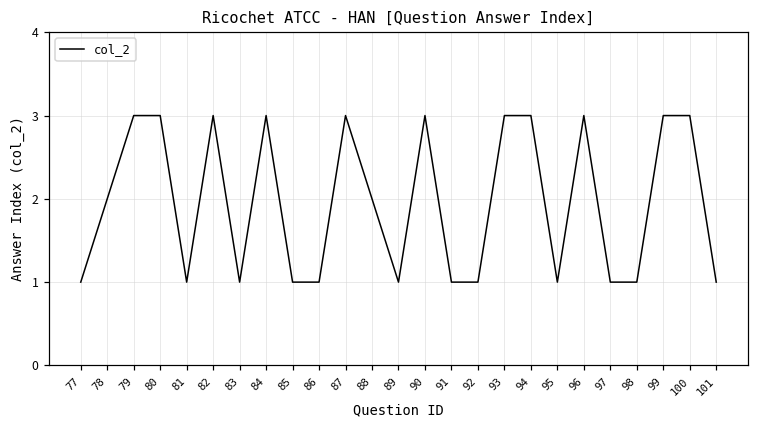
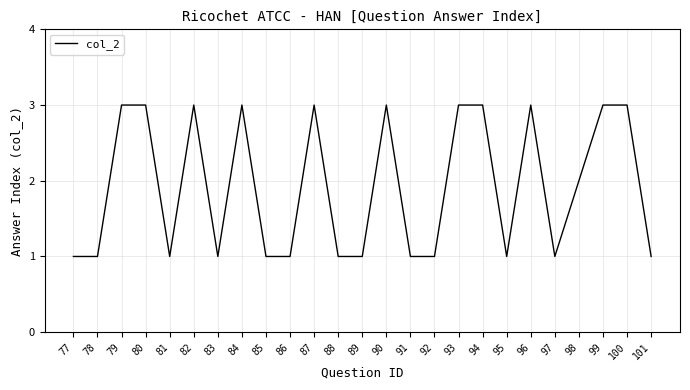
  {
    "77": 1,
-   "78": 2,
+   "78": 1,
    "79": 3,
    "80": 3,
    "81": 1,
    "82": 3,
    "83": 1,
    "84": 3,
    "85": 1,
    "86": 1,
    "87": 3,
-   "88": 2,
+   "88": 1,
    "89": 1,
    "90": 3,
    "91": 1,
    "92": 1,
    "93": 3,
    "94": 3,
    "95": 1,
    "96": 3,
    "97": 1,
-   "98": 1,
+   "98": 2,
    "99": 3,
    "100": 3,
    "101": 1
  }
